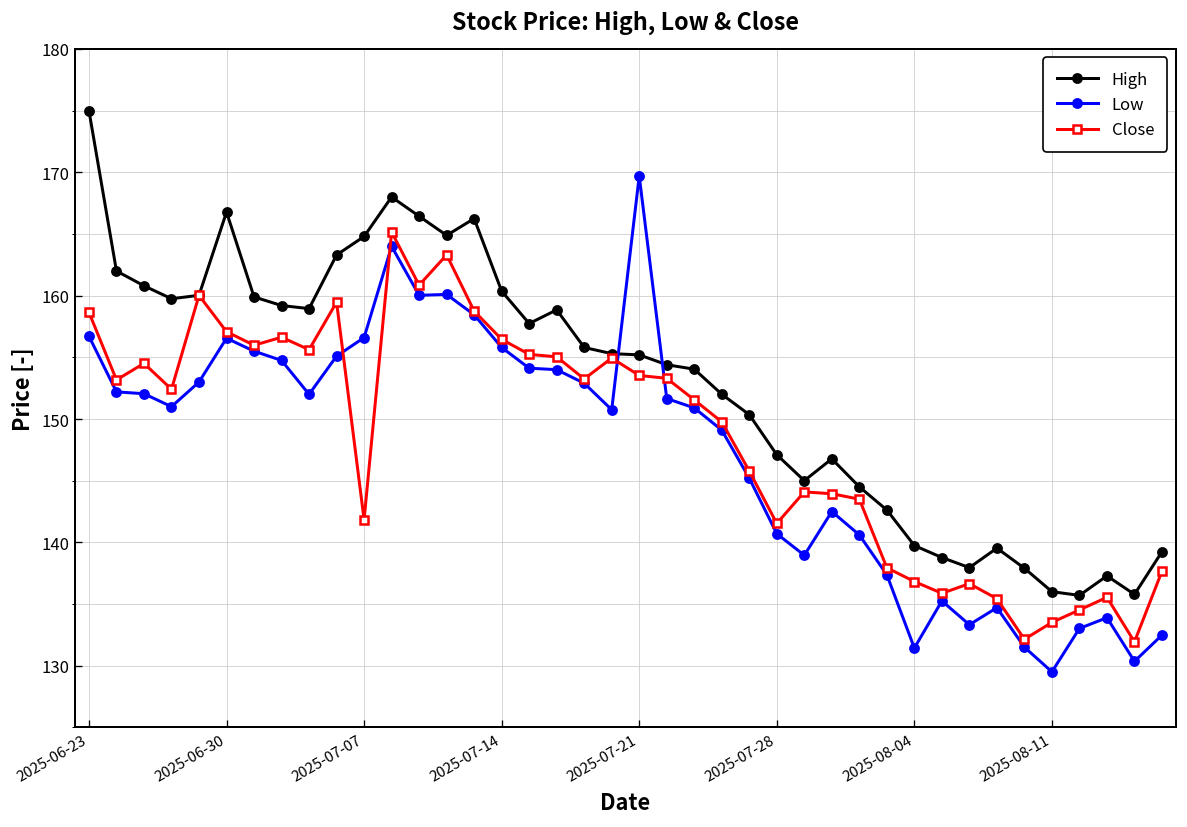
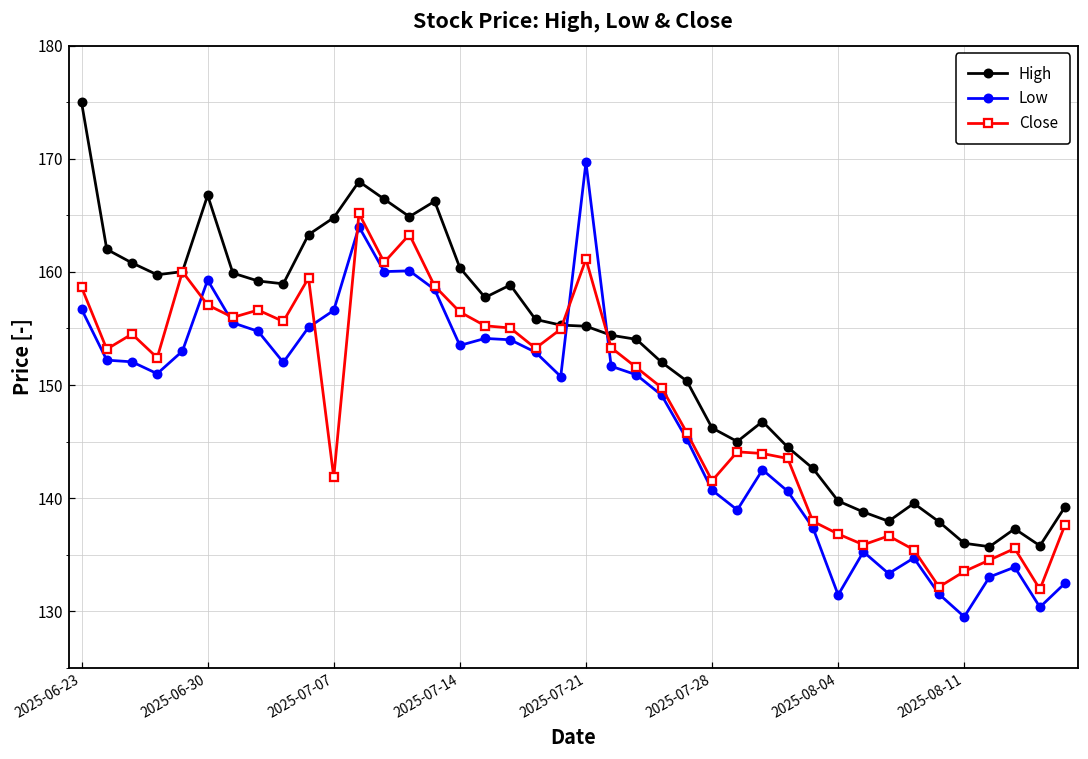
  {
    "High": {
      "2025-06-23": 175.0,
      "2025-06-30": 166.8,
      "2025-07-07": 164.8,
      "2025-07-14": 160.4,
      "2025-07-21": 155.2,
-     "2025-07-28": 147.1,
+     "2025-07-28": 146.2,
      "2025-08-04": 139.7,
      "2025-08-11": 136.0
    },
    "Low": {
      "2025-06-23": 156.7,
-     "2025-06-30": 156.6,
+     "2025-06-30": 159.3,
      "2025-07-07": 156.6,
-     "2025-07-14": 155.8,
+     "2025-07-14": 153.5,
      "2025-07-21": 169.7,
      "2025-07-28": 140.7,
      "2025-08-04": 131.4,
      "2025-08-11": 129.5
    },
    "Close": {
      "2025-06-23": 158.7,
      "2025-06-30": 157.1,
      "2025-07-07": 141.8,
      "2025-07-14": 156.5,
-     "2025-07-21": 153.5,
+     "2025-07-21": 161.1,
      "2025-07-28": 141.5,
      "2025-08-04": 136.8,
      "2025-08-11": 133.5
    }
  }
